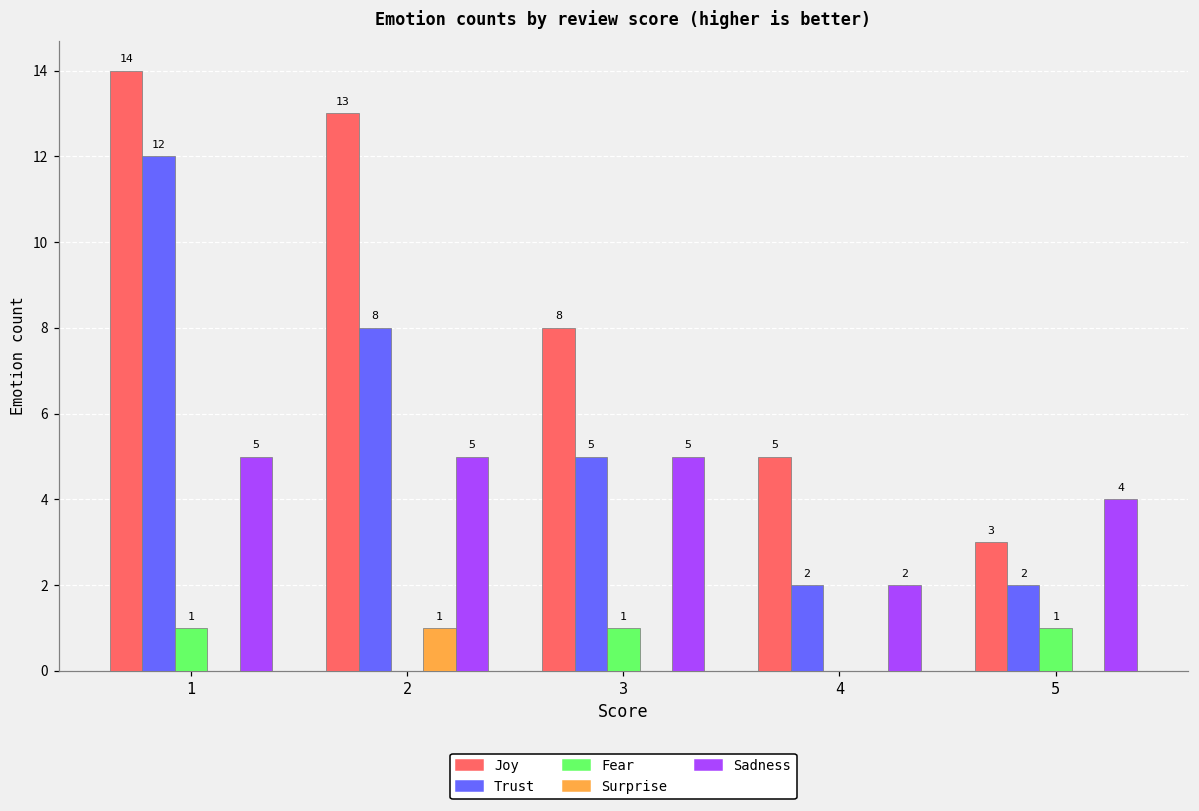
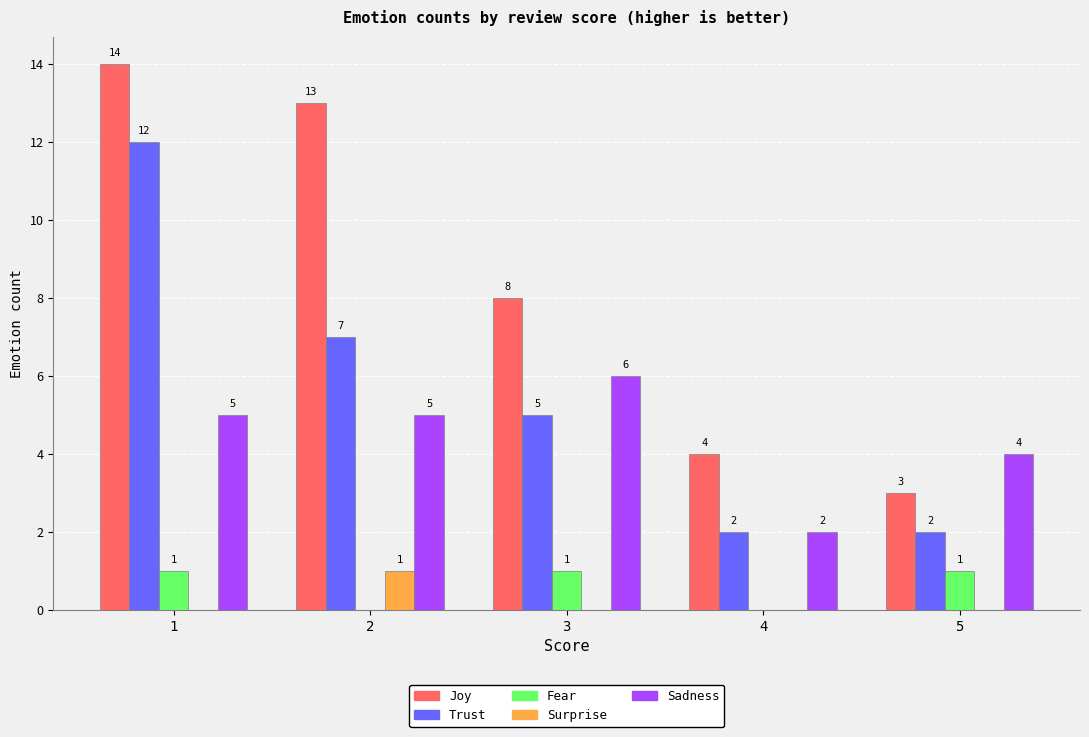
  {
    "Joy": {
      "1": 14,
      "2": 13,
      "3": 8,
-     "4": 5,
+     "4": 4,
      "5": 3
    },
    "Trust": {
      "1": 12,
-     "2": 8,
+     "2": 7,
      "3": 5,
      "4": 2,
      "5": 2
    },
    "Fear": {
      "1": 1,
      "3": 1,
      "5": 1
    },
    "Surprise": {
      "2": 1
    },
    "Sadness": {
      "1": 5,
      "2": 5,
-     "3": 5,
+     "3": 6,
      "4": 2,
      "5": 4
    }
  }
